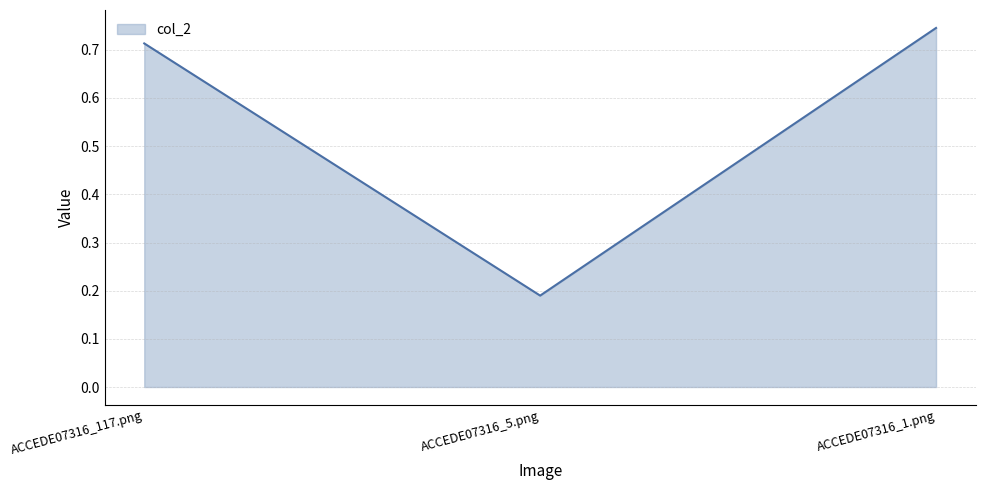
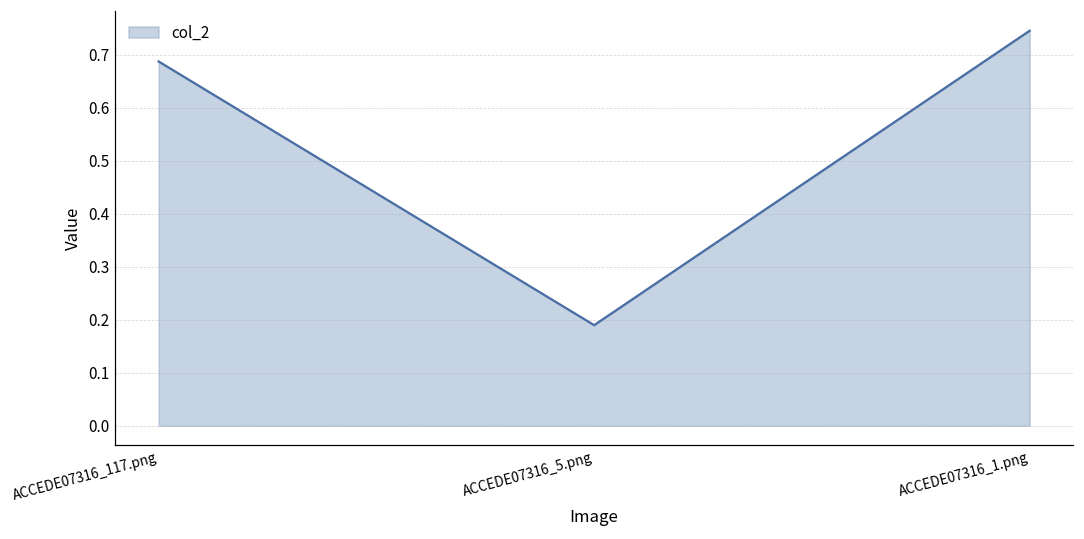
  {
-   "ACCEDE07316_117.png": 0.71,
+   "ACCEDE07316_117.png": 0.69,
    "ACCEDE07316_5.png": 0.19,
    "ACCEDE07316_1.png": 0.75
  }
